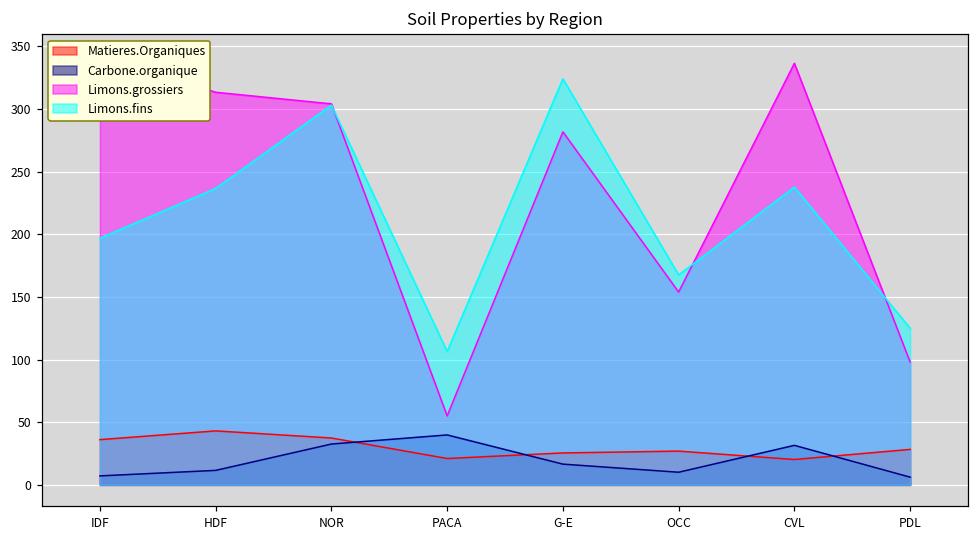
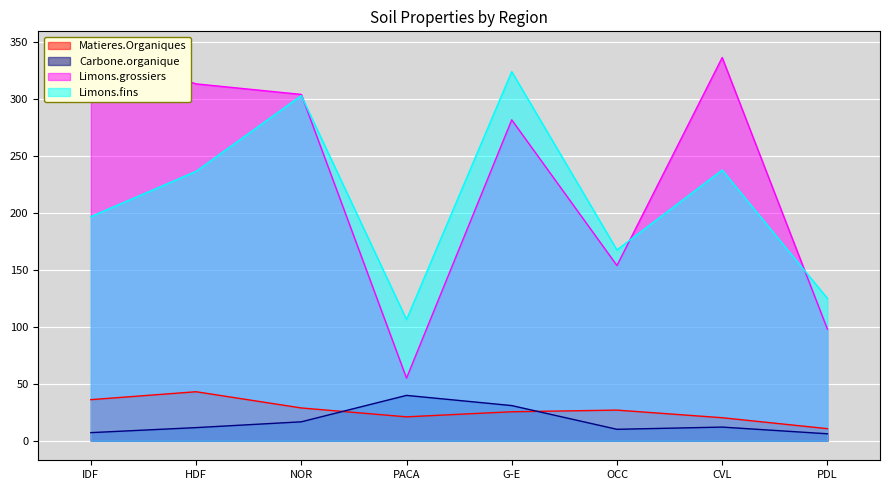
  {
    "Matieres.Organiques": {
      "IDF": 36,
      "HDF": 43,
-     "NOR": 37,
+     "NOR": 29,
      "PACA": 21,
      "G-E": 25,
      "OCC": 27,
      "CVL": 20,
-     "PDL": 28
+     "PDL": 11
    },
    "Carbone.organique": {
      "IDF": 7,
      "HDF": 12,
-     "NOR": 33,
+     "NOR": 17,
      "PACA": 40,
-     "G-E": 17,
+     "G-E": 31,
      "OCC": 10,
-     "CVL": 32,
+     "CVL": 12,
      "PDL": 6
    },
    "Limons.grossiers": {
      "HDF": 313,
      "PACA": 55,
      "G-E": 282,
      "OCC": 154,
      "CVL": 336,
      "PDL": 98
    },
    "Limons.fins": {
      "IDF": 197,
      "HDF": 237,
      "PACA": 106,
      "G-E": 324,
      "OCC": 168,
      "CVL": 238,
      "PDL": 125
    }
  }
